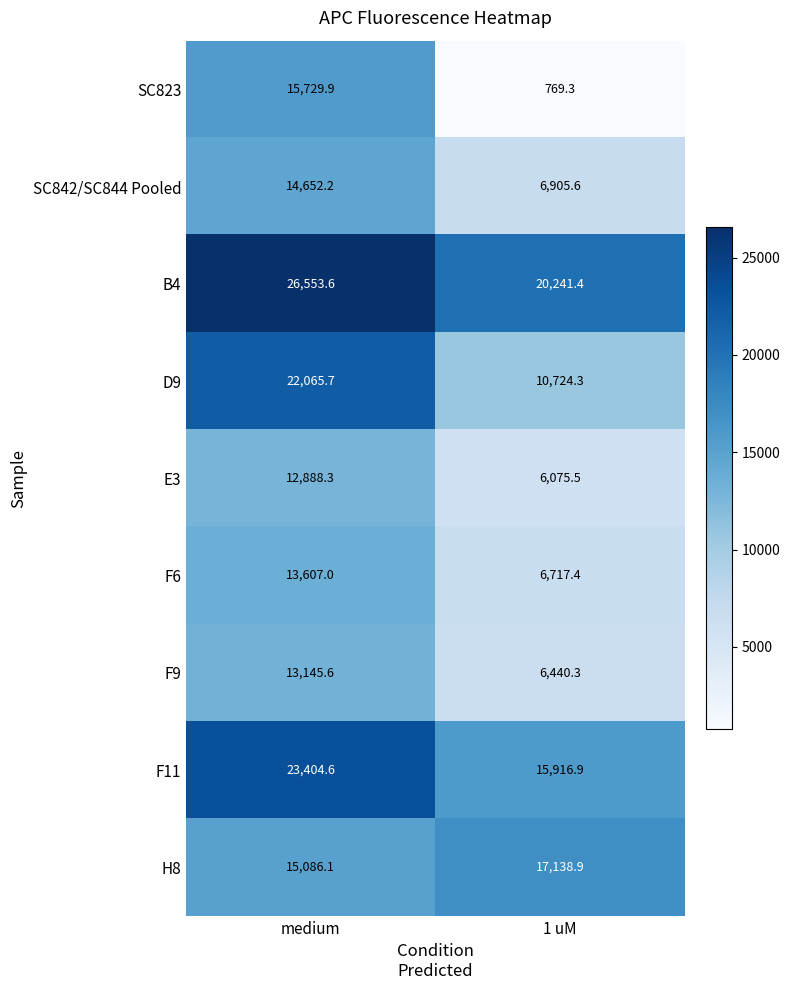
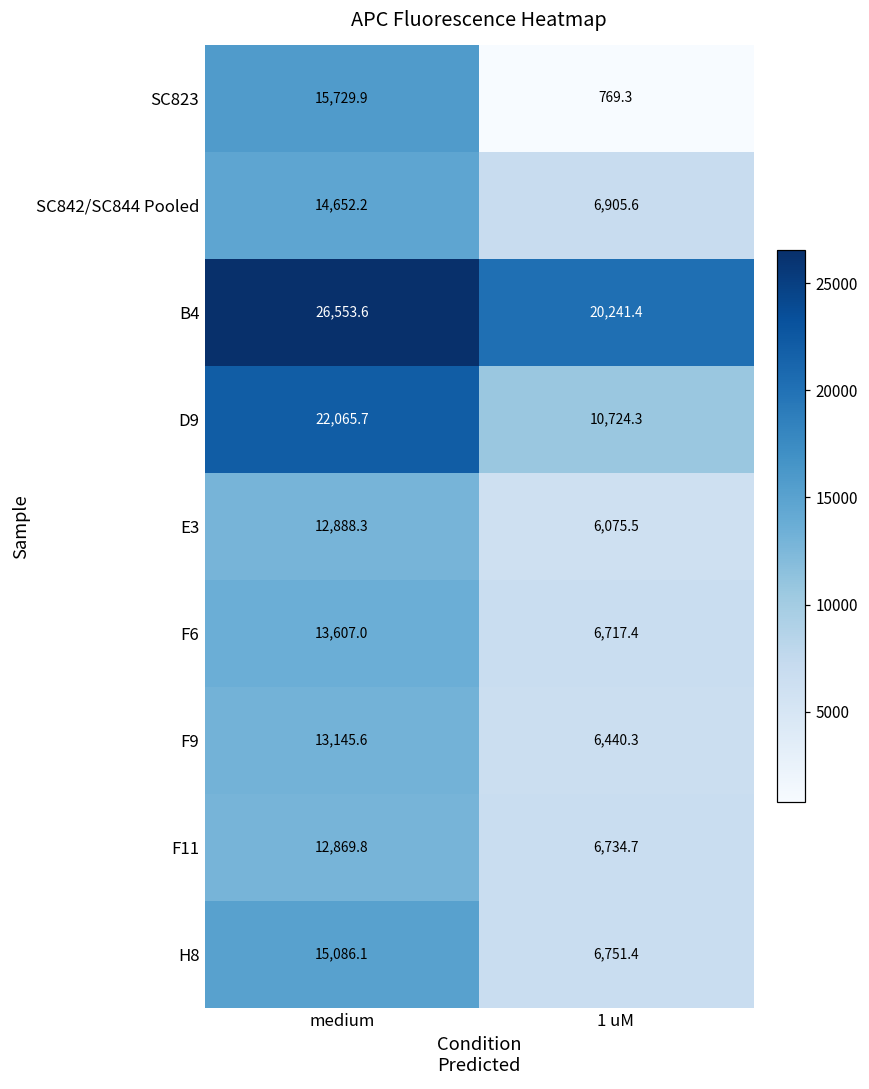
  {
    "SC823": {
      "medium": "15,729.9",
      "1 uM": "769.3"
    },
    "SC842/SC844 Pooled": {
      "medium": "14,652.2",
      "1 uM": "6,905.6"
    },
    "B4": {
      "medium": "26,553.6",
      "1 uM": "20,241.4"
    },
    "D9": {
      "medium": "22,065.7",
      "1 uM": "10,724.3"
    },
    "E3": {
      "medium": "12,888.3",
      "1 uM": "6,075.5"
    },
    "F6": {
      "medium": "13,607.0",
      "1 uM": "6,717.4"
    },
    "F9": {
      "medium": "13,145.6",
      "1 uM": "6,440.3"
    },
    "F11": {
-     "medium": "23,404.6",
-     "1 uM": "15,916.9"
+     "medium": "12,869.8",
+     "1 uM": "6,734.7"
    },
    "H8": {
      "medium": "15,086.1",
-     "1 uM": "17,138.9"
+     "1 uM": "6,751.4"
    }
  }
